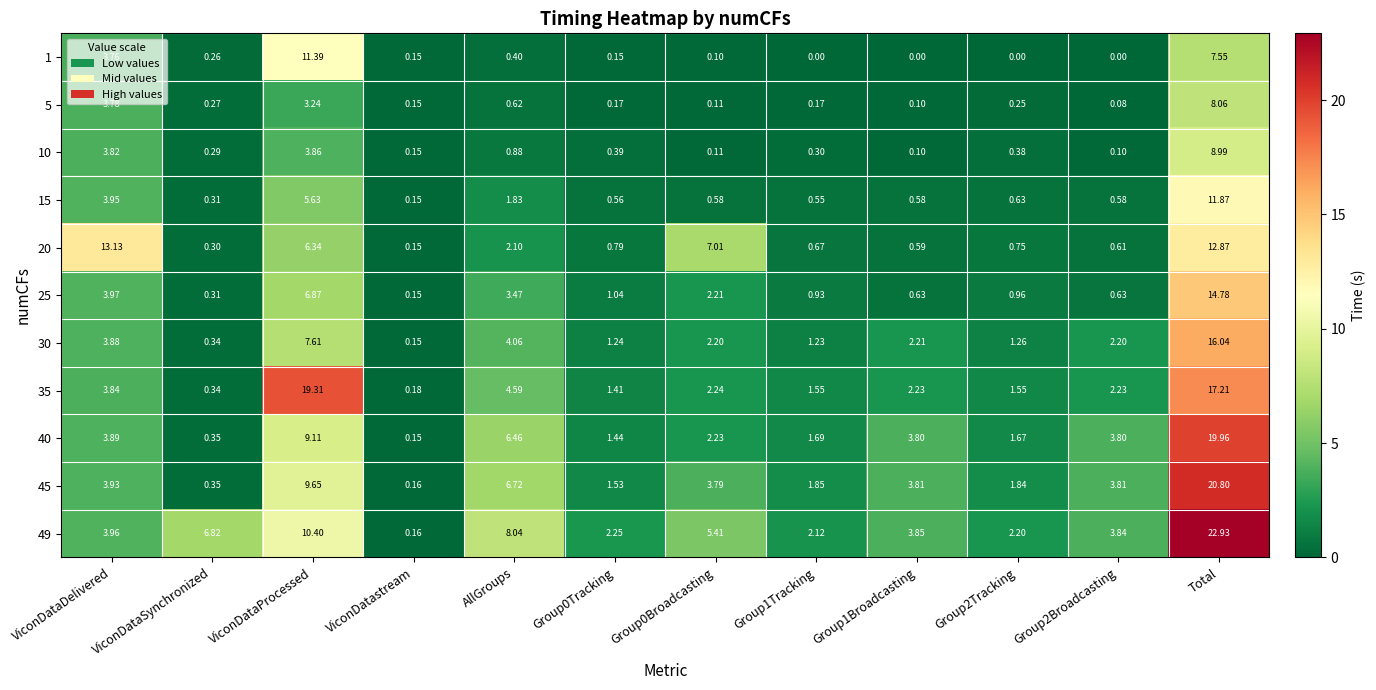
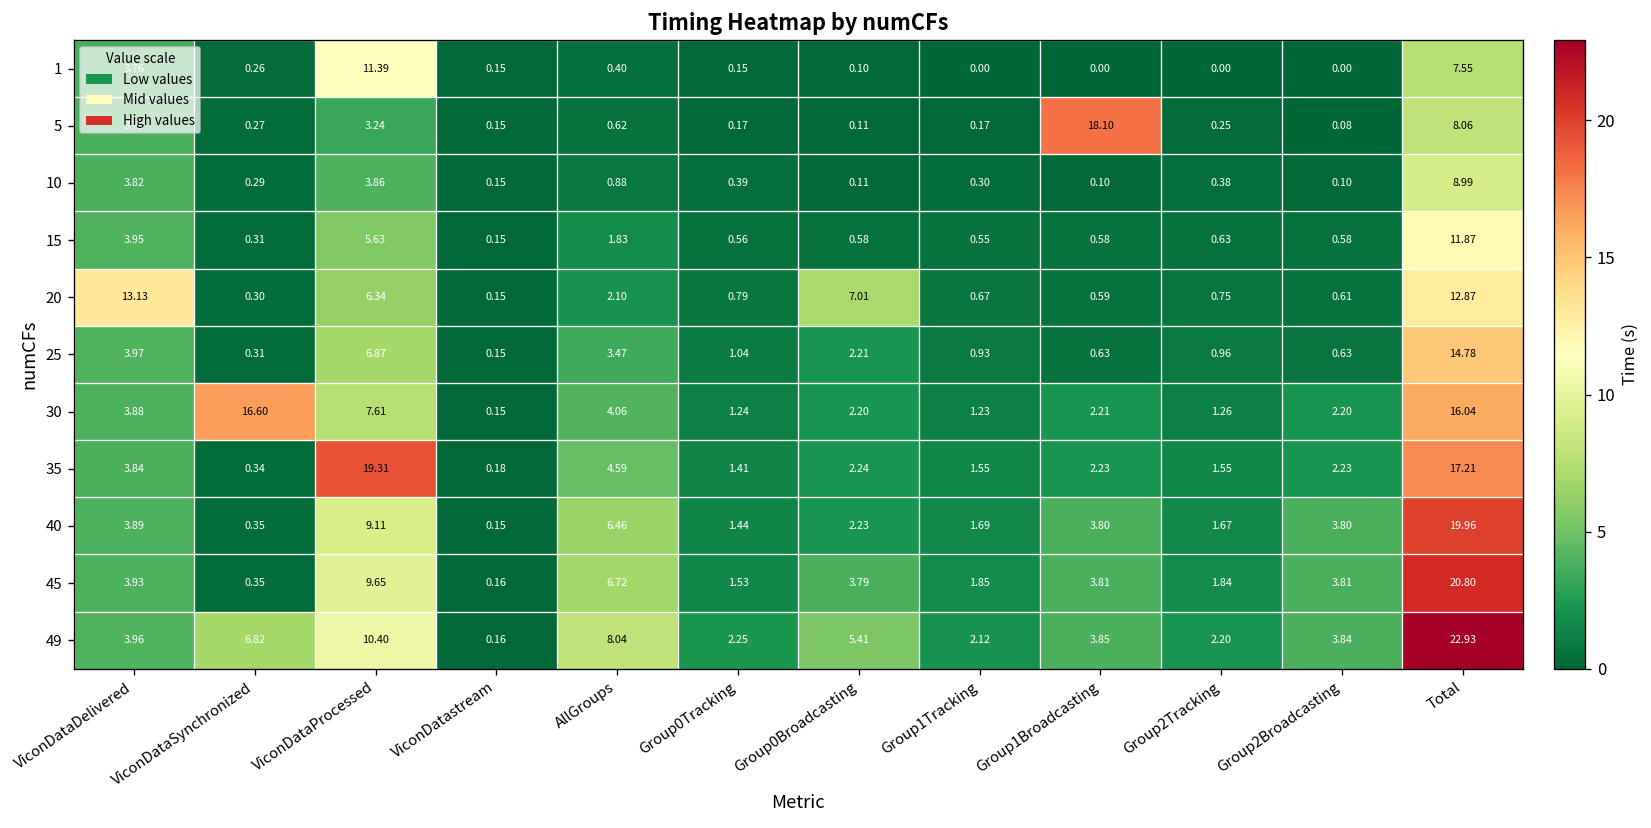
  {
    "1": {
      "ViconDataSynchronized": 0.26,
      "ViconDataProcessed": 11.39,
      "ViconDatastream": 0.15,
      "AllGroups": 0.40,
      "Group0Tracking": 0.15,
      "Group0Broadcasting": 0.10,
      "Group1Tracking": 0.00,
      "Group1Broadcasting": 0.00,
      "Group2Tracking": 0.00,
      "Group2Broadcasting": 0.00,
      "Total": 7.55
    },
    "5": {
      "ViconDataSynchronized": 0.27,
      "ViconDataProcessed": 3.24,
      "ViconDatastream": 0.15,
      "AllGroups": 0.62,
      "Group0Tracking": 0.17,
      "Group0Broadcasting": 0.11,
      "Group1Tracking": 0.17,
-     "Group1Broadcasting": 0.10,
+     "Group1Broadcasting": 18.10,
      "Group2Tracking": 0.25,
      "Group2Broadcasting": 0.08,
      "Total": 8.06
    },
    "10": {
      "ViconDataDelivered": 3.82,
      "ViconDataSynchronized": 0.29,
      "ViconDataProcessed": 3.86,
      "ViconDatastream": 0.15,
      "AllGroups": 0.88,
      "Group0Tracking": 0.39,
      "Group0Broadcasting": 0.11,
      "Group1Tracking": 0.30,
      "Group1Broadcasting": 0.10,
      "Group2Tracking": 0.38,
      "Group2Broadcasting": 0.10,
      "Total": 8.99
    },
    "15": {
      "ViconDataDelivered": 3.95,
      "ViconDataSynchronized": 0.31,
      "ViconDataProcessed": 5.63,
      "ViconDatastream": 0.15,
      "AllGroups": 1.83,
      "Group0Tracking": 0.56,
      "Group0Broadcasting": 0.58,
      "Group1Tracking": 0.55,
      "Group1Broadcasting": 0.58,
      "Group2Tracking": 0.63,
      "Group2Broadcasting": 0.58,
      "Total": 11.87
    },
    "20": {
      "ViconDataDelivered": 13.13,
      "ViconDataSynchronized": 0.30,
      "ViconDataProcessed": 6.34,
      "ViconDatastream": 0.15,
      "AllGroups": 2.10,
      "Group0Tracking": 0.79,
      "Group0Broadcasting": 7.01,
      "Group1Tracking": 0.67,
      "Group1Broadcasting": 0.59,
      "Group2Tracking": 0.75,
      "Group2Broadcasting": 0.61,
      "Total": 12.87
    },
    "25": {
      "ViconDataDelivered": 3.97,
      "ViconDataSynchronized": 0.31,
      "ViconDataProcessed": 6.87,
      "ViconDatastream": 0.15,
      "AllGroups": 3.47,
      "Group0Tracking": 1.04,
      "Group0Broadcasting": 2.21,
      "Group1Tracking": 0.93,
      "Group1Broadcasting": 0.63,
      "Group2Tracking": 0.96,
      "Group2Broadcasting": 0.63,
      "Total": 14.78
    },
    "30": {
      "ViconDataDelivered": 3.88,
-     "ViconDataSynchronized": 0.34,
+     "ViconDataSynchronized": 16.60,
      "ViconDataProcessed": 7.61,
      "ViconDatastream": 0.15,
      "AllGroups": 4.06,
      "Group0Tracking": 1.24,
      "Group0Broadcasting": 2.20,
      "Group1Tracking": 1.23,
      "Group1Broadcasting": 2.21,
      "Group2Tracking": 1.26,
      "Group2Broadcasting": 2.20,
      "Total": 16.04
    },
    "35": {
      "ViconDataDelivered": 3.84,
      "ViconDataSynchronized": 0.34,
      "ViconDataProcessed": 19.31,
      "ViconDatastream": 0.18,
      "AllGroups": 4.59,
      "Group0Tracking": 1.41,
      "Group0Broadcasting": 2.24,
      "Group1Tracking": 1.55,
      "Group1Broadcasting": 2.23,
      "Group2Tracking": 1.55,
      "Group2Broadcasting": 2.23,
      "Total": 17.21
    },
    "40": {
      "ViconDataDelivered": 3.89,
      "ViconDataSynchronized": 0.35,
      "ViconDataProcessed": 9.11,
      "ViconDatastream": 0.15,
      "AllGroups": 6.46,
      "Group0Tracking": 1.44,
      "Group0Broadcasting": 2.23,
      "Group1Tracking": 1.69,
      "Group1Broadcasting": 3.80,
      "Group2Tracking": 1.67,
      "Group2Broadcasting": 3.80,
      "Total": 19.96
    },
    "45": {
      "ViconDataDelivered": 3.93,
      "ViconDataSynchronized": 0.35,
      "ViconDataProcessed": 9.65,
      "ViconDatastream": 0.16,
      "AllGroups": 6.72,
      "Group0Tracking": 1.53,
      "Group0Broadcasting": 3.79,
      "Group1Tracking": 1.85,
      "Group1Broadcasting": 3.81,
      "Group2Tracking": 1.84,
      "Group2Broadcasting": 3.81,
      "Total": 20.80
    },
    "49": {
      "ViconDataDelivered": 3.96,
      "ViconDataSynchronized": 6.82,
      "ViconDataProcessed": 10.40,
      "ViconDatastream": 0.16,
      "AllGroups": 8.04,
      "Group0Tracking": 2.25,
      "Group0Broadcasting": 5.41,
      "Group1Tracking": 2.12,
      "Group1Broadcasting": 3.85,
      "Group2Tracking": 2.20,
      "Group2Broadcasting": 3.84,
      "Total": 22.93
    }
  }
